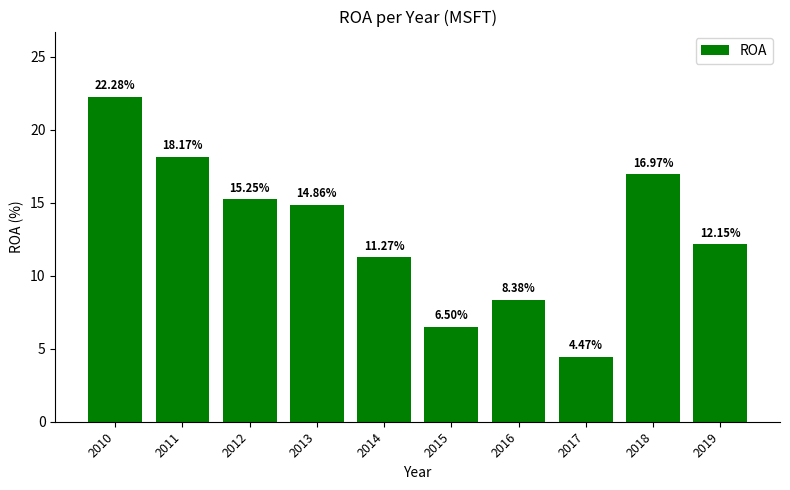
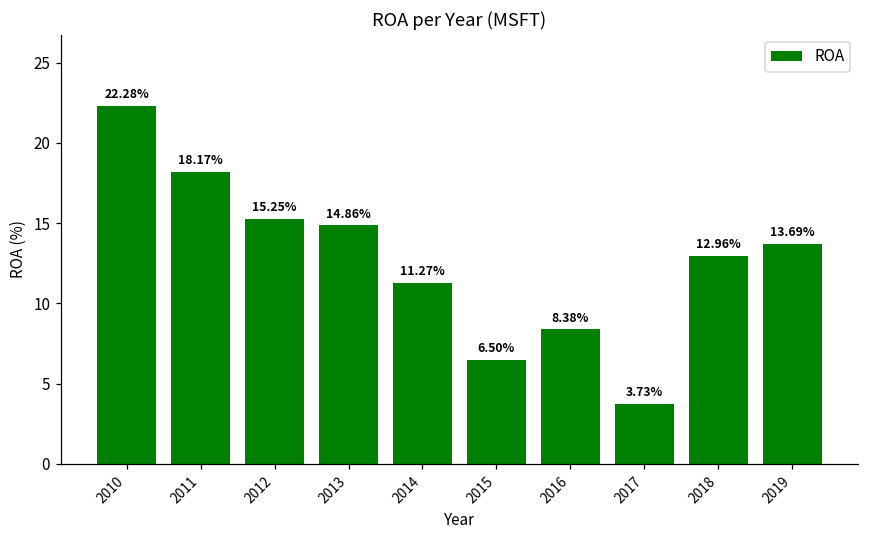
  {
    "2010": "22.28%",
    "2011": "18.17%",
    "2012": "15.25%",
    "2013": "14.86%",
    "2014": "11.27%",
    "2015": "6.50%",
    "2016": "8.38%",
-   "2017": "4.47%",
-   "2018": "16.97%",
-   "2019": "12.15%"
+   "2017": "3.73%",
+   "2018": "12.96%",
+   "2019": "13.69%"
  }
